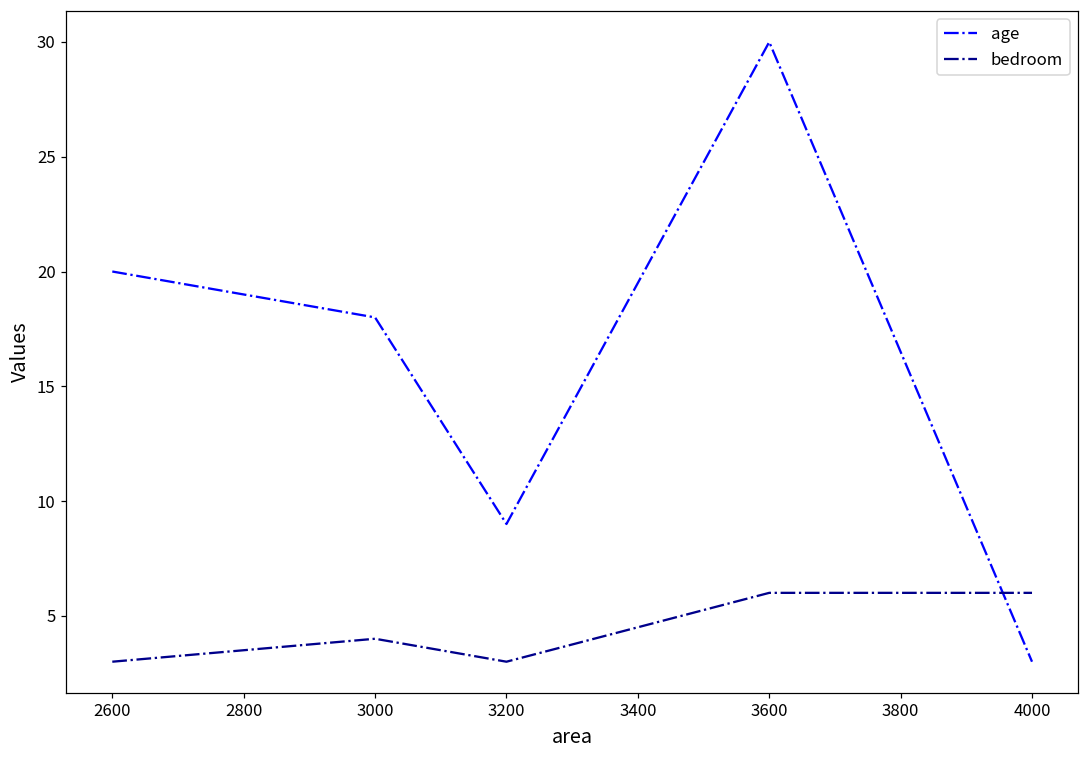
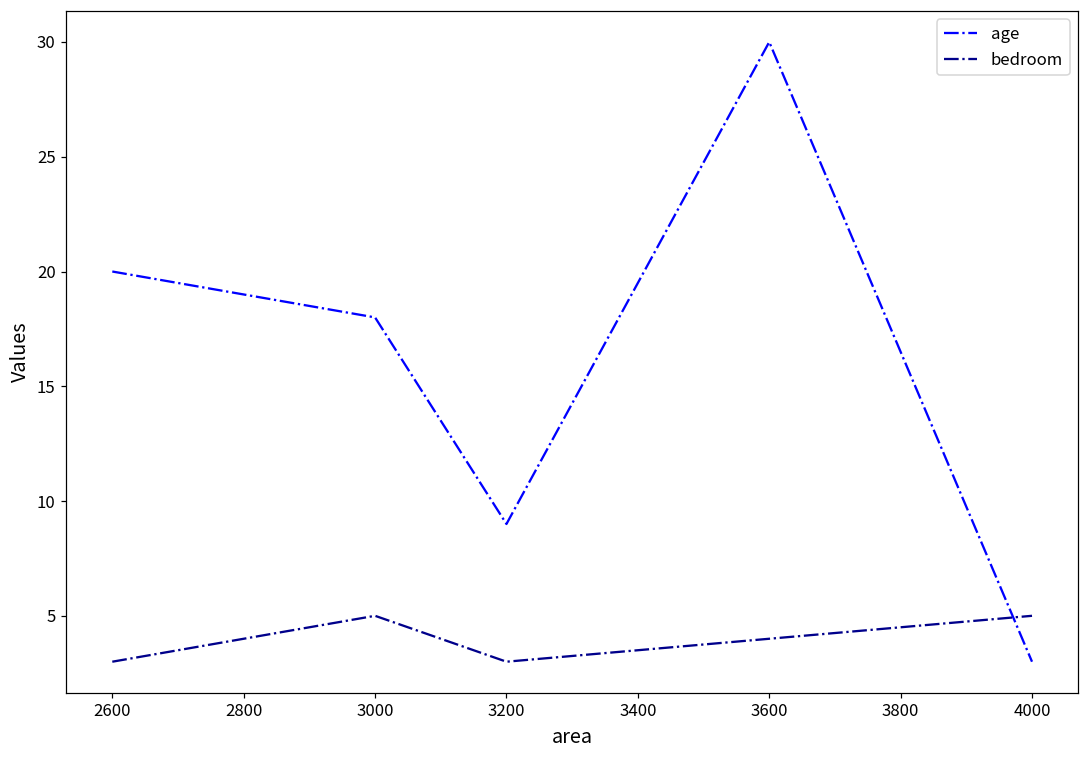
  {
    "age": {
      "2600": 20,
      "3000": 18,
      "3200": 9,
      "3600": 30,
      "4000": 3
    },
    "bedroom": {
      "2600": 3,
-     "3000": 4,
+     "3000": 5,
      "3200": 3,
-     "3600": 6,
-     "4000": 6
+     "3600": 4,
+     "4000": 5
    }
  }
